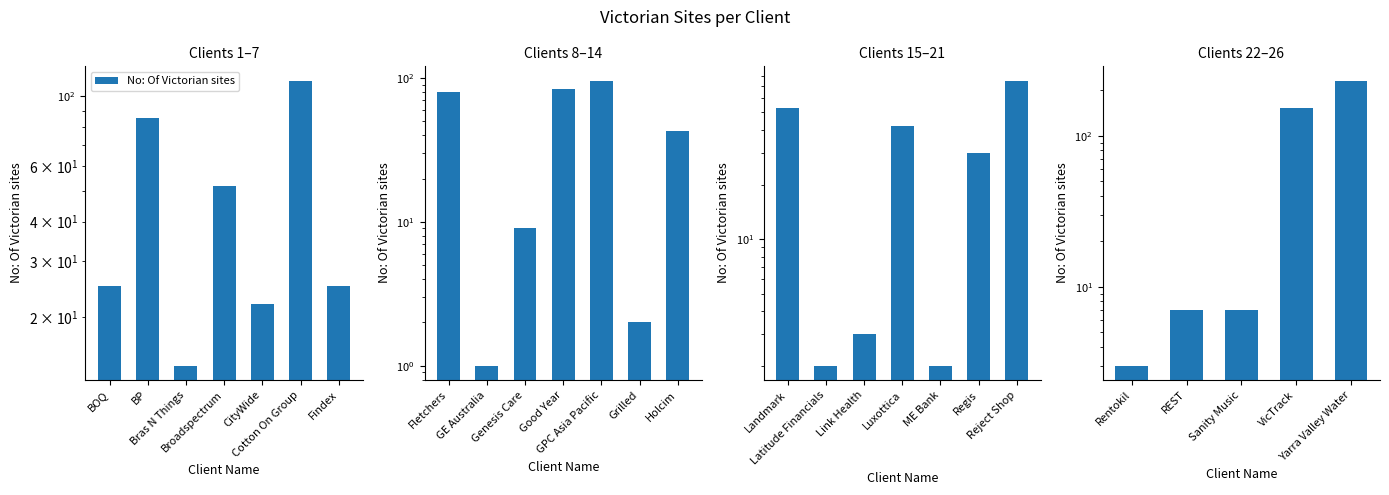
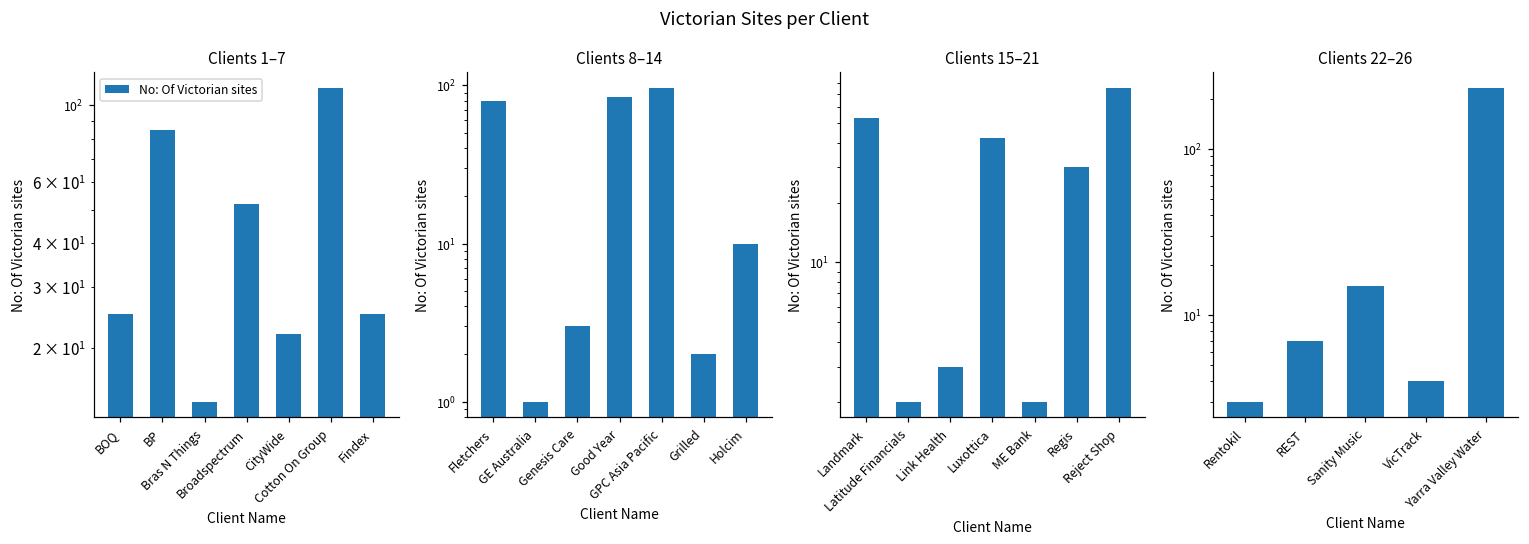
  {
    "Clients 8–14": {
      "Fletchers": 80,
      "GE Australia": 1,
-     "Genesis Care": 9,
+     "Genesis Care": 3,
      "Good Year": 80,
      "GPC Asia Pacific": 100,
      "Grilled": 2,
-     "Holcim": 43
+     "Holcim": 10
    },
    "Clients 22–26": {
      "Rentokil": 3,
      "REST": 7,
-     "Sanity Music": 7,
-     "VicTrack": 150,
+     "Sanity Music": 15,
+     "VicTrack": 4,
      "Yarra Valley Water": 230
    }
  }
